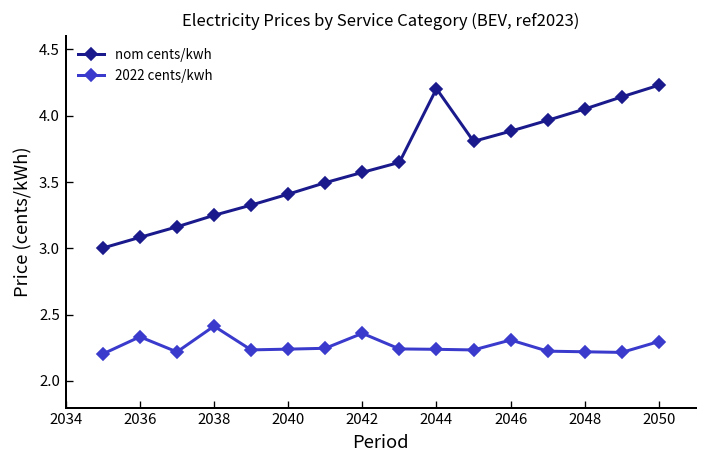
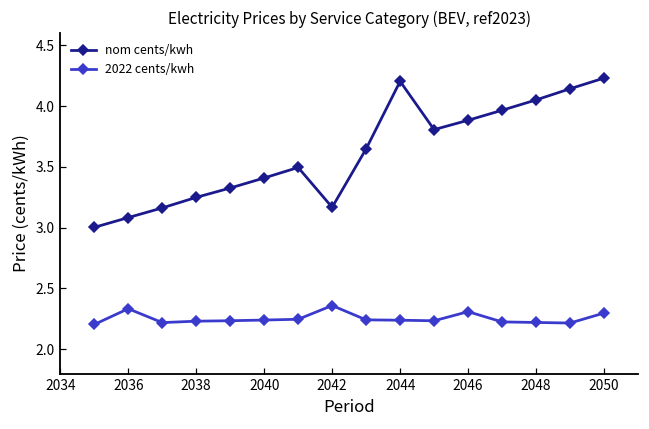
  {
    "nom cents/kwh": {
      "2036": 3.08,
      "2038": 3.25,
      "2040": 3.41,
-     "2042": 3.57,
+     "2042": 3.17,
      "2044": 4.20,
      "2046": 3.88,
      "2048": 4.05,
      "2050": 4.23
    },
    "2022 cents/kwh": {
      "2036": 2.33,
-     "2038": 2.41,
+     "2038": 2.23,
      "2040": 2.24,
      "2042": 2.36,
      "2044": 2.24,
      "2046": 2.31,
      "2048": 2.22,
      "2050": 2.30
    }
  }
